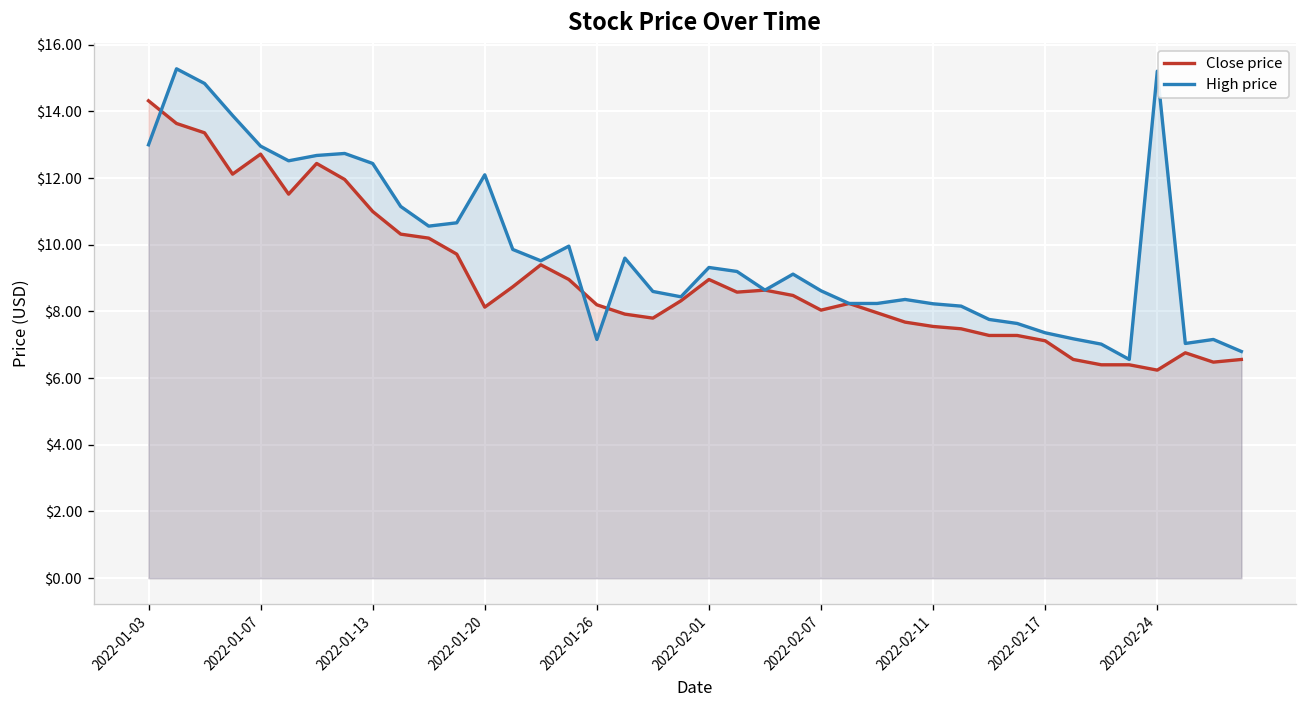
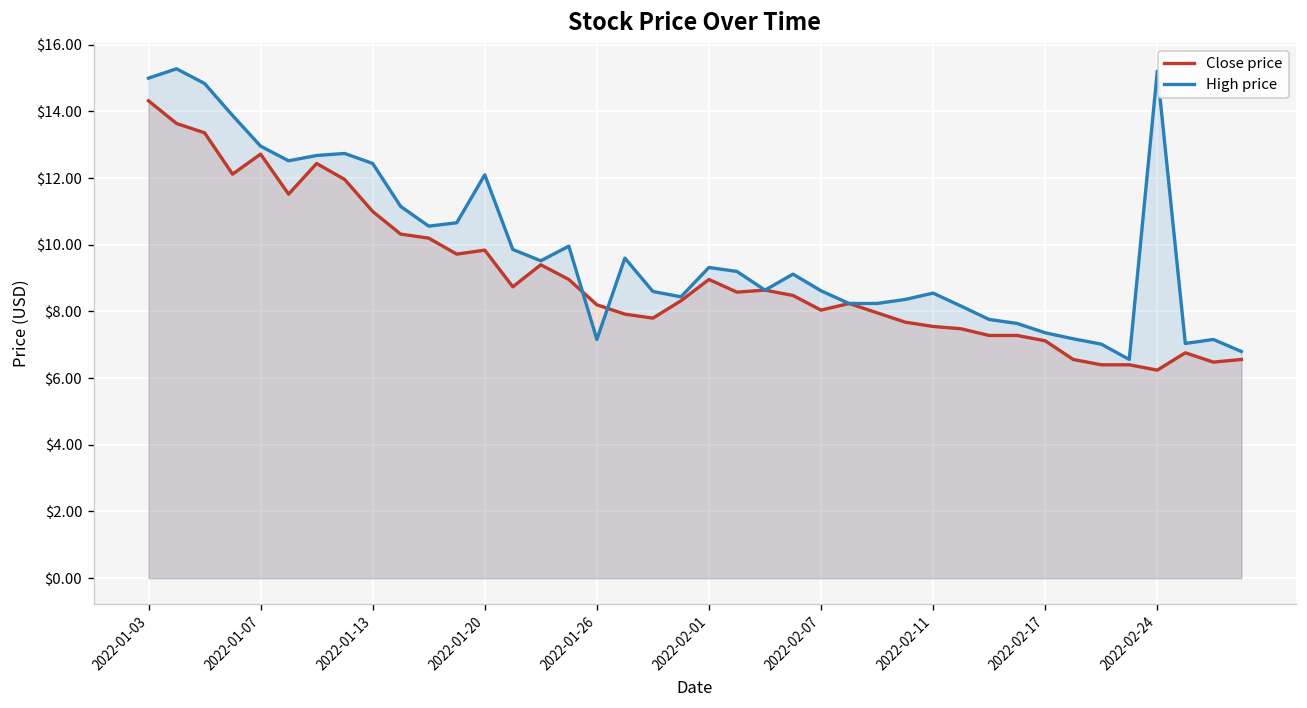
  {
    "Close price": {
      "2022-01-03": "$14.3",
      "2022-01-07": "$12.7",
      "2022-01-13": "$11.0",
-     "2022-01-20": "$8.1",
+     "2022-01-20": "$9.8",
      "2022-01-26": "$8.2",
      "2022-02-01": "$9.0",
      "2022-02-07": "$8.0",
      "2022-02-11": "$7.6",
      "2022-02-17": "$7.1",
      "2022-02-24": "$6.2"
    },
    "High price": {
-     "2022-01-03": "$13",
+     "2022-01-03": "$15",
      "2022-01-07": "$13.0",
      "2022-01-13": "$12.4",
      "2022-01-20": "$12.1",
      "2022-01-26": "$7.2",
      "2022-02-01": "$9.3",
      "2022-02-07": "$8.6",
-     "2022-02-11": "$8.2",
+     "2022-02-11": "$8.6",
      "2022-02-17": "$7.4",
      "2022-02-24": "$15.2"
    }
  }
